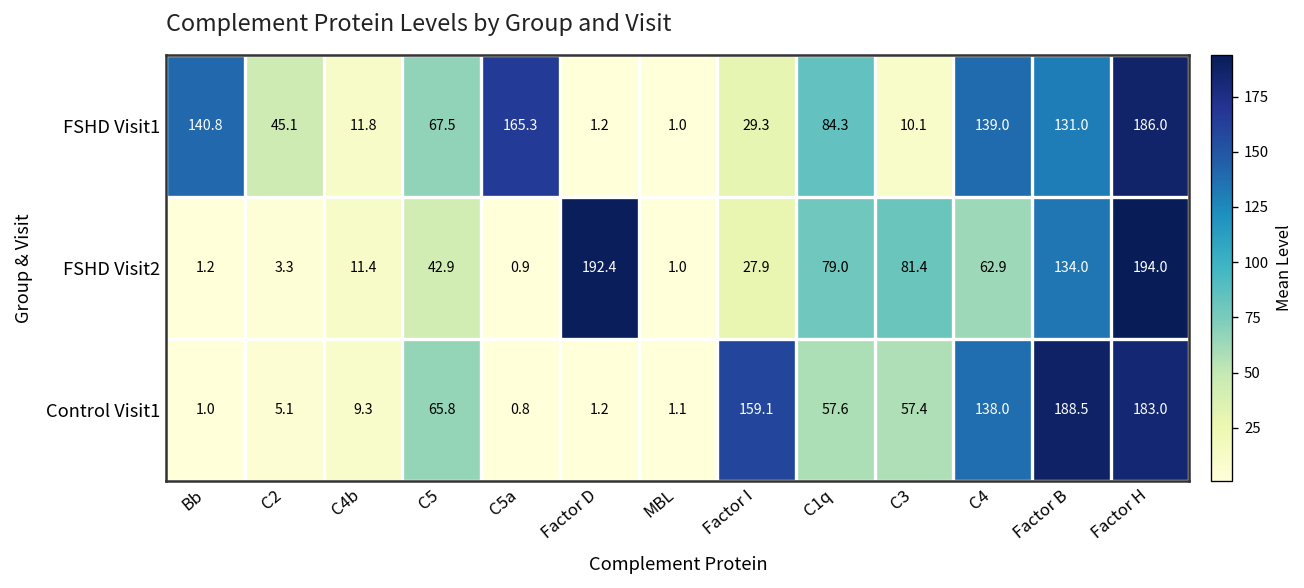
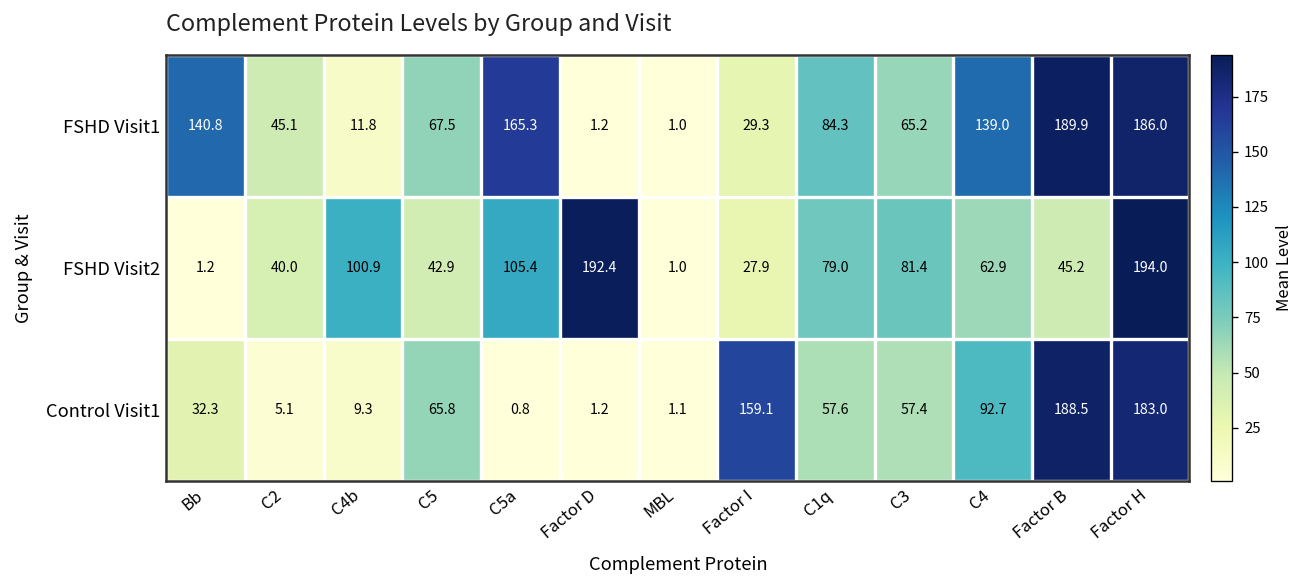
  {
    "FSHD Visit1": {
      "Bb": 140.8,
      "C2": 45.1,
      "C4b": 11.8,
      "C5": 67.5,
      "C5a": 165.3,
      "Factor D": 1.2,
      "MBL": 1.0,
      "Factor I": 29.3,
      "C1q": 84.3,
-     "C3": 10.1,
+     "C3": 65.2,
      "C4": 139.0,
-     "Factor B": 131.0,
+     "Factor B": 189.9,
      "Factor H": 186.0
    },
    "FSHD Visit2": {
      "Bb": 1.2,
-     "C2": 3.3,
-     "C4b": 11.4,
+     "C2": 40.0,
+     "C4b": 100.9,
      "C5": 42.9,
-     "C5a": 0.9,
+     "C5a": 105.4,
      "Factor D": 192.4,
      "MBL": 1.0,
      "Factor I": 27.9,
      "C1q": 79.0,
      "C3": 81.4,
      "C4": 62.9,
-     "Factor B": 134.0,
+     "Factor B": 45.2,
      "Factor H": 194.0
    },
    "Control Visit1": {
-     "Bb": 1.0,
+     "Bb": 32.3,
      "C2": 5.1,
      "C4b": 9.3,
      "C5": 65.8,
      "C5a": 0.8,
      "Factor D": 1.2,
      "MBL": 1.1,
      "Factor I": 159.1,
      "C1q": 57.6,
      "C3": 57.4,
-     "C4": 138.0,
+     "C4": 92.7,
      "Factor B": 188.5,
      "Factor H": 183.0
    }
  }
